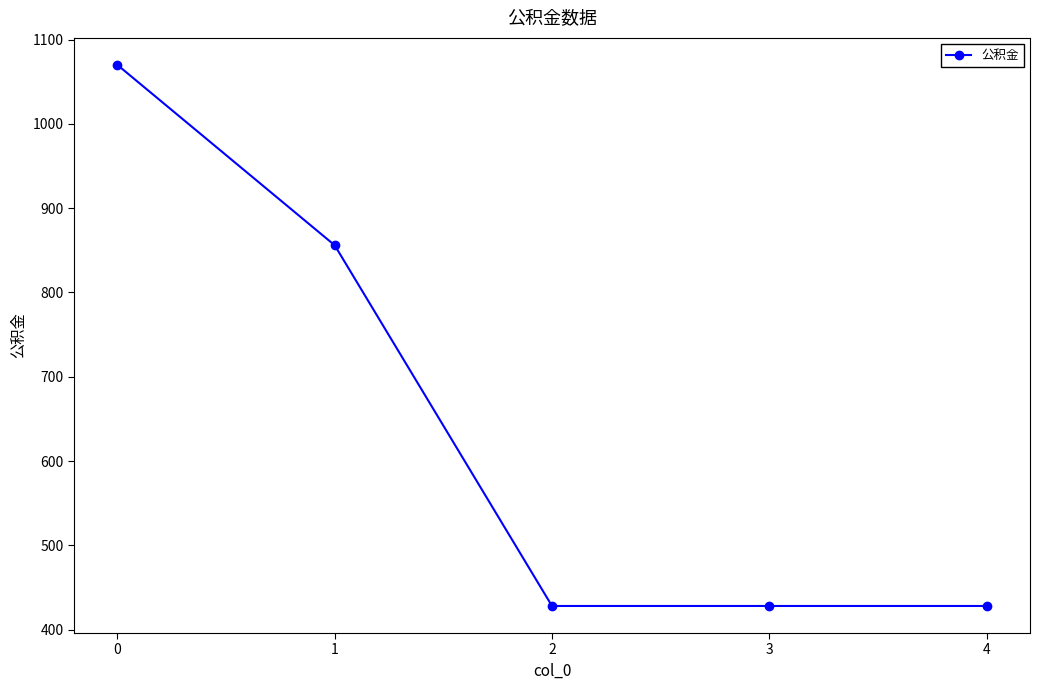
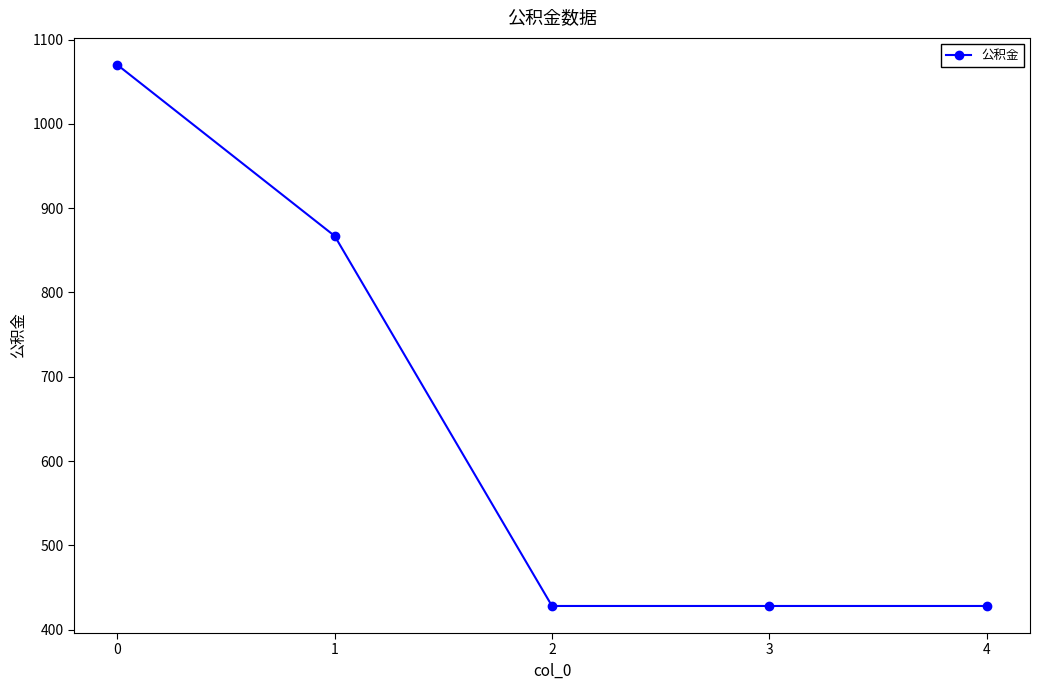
  {
    "0": 1070,
-   "1": 860,
+   "1": 870,
    "2": 430,
    "3": 430,
    "4": 430
  }
